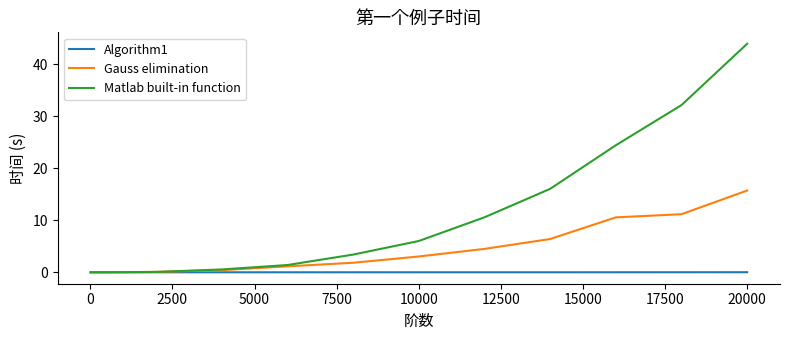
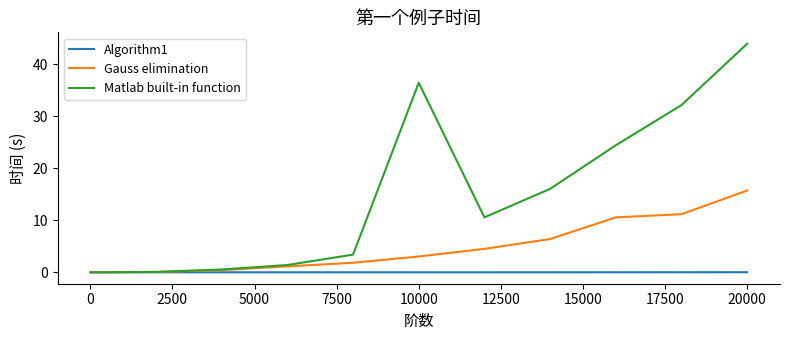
  {
    "Algorithm1": {
      "10000": 0,
      "20000": 0
    },
    "Gauss elimination": {
      "10000": 3,
      "20000": 16
    },
    "Matlab built-in function": {
-     "10000": 6,
+     "10000": 36,
      "20000": 44
    }
  }
